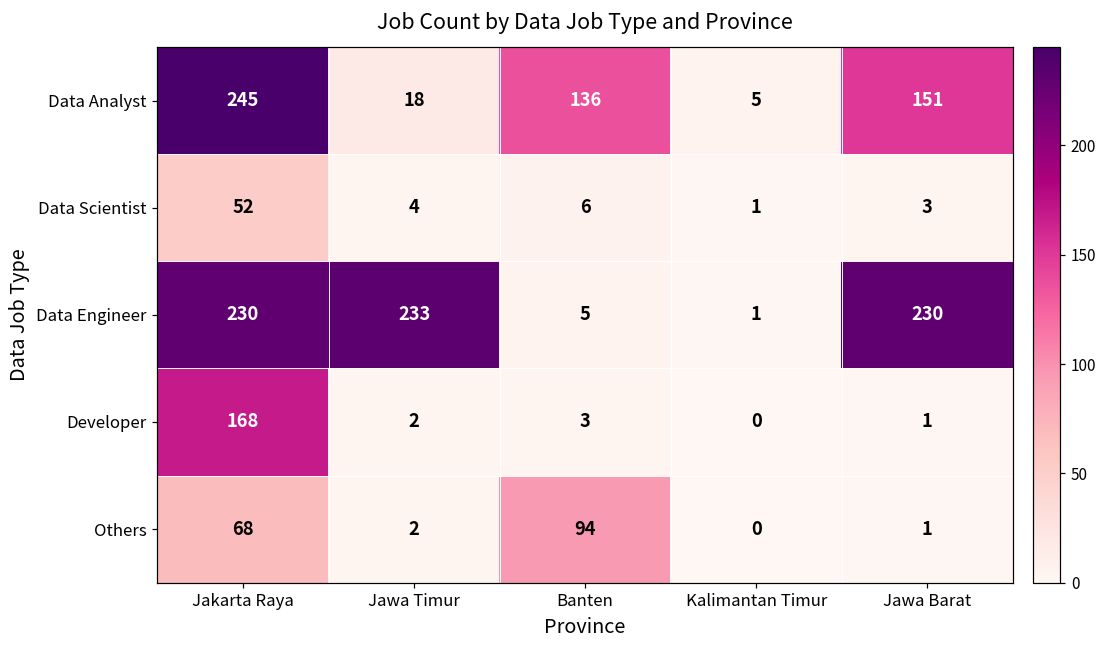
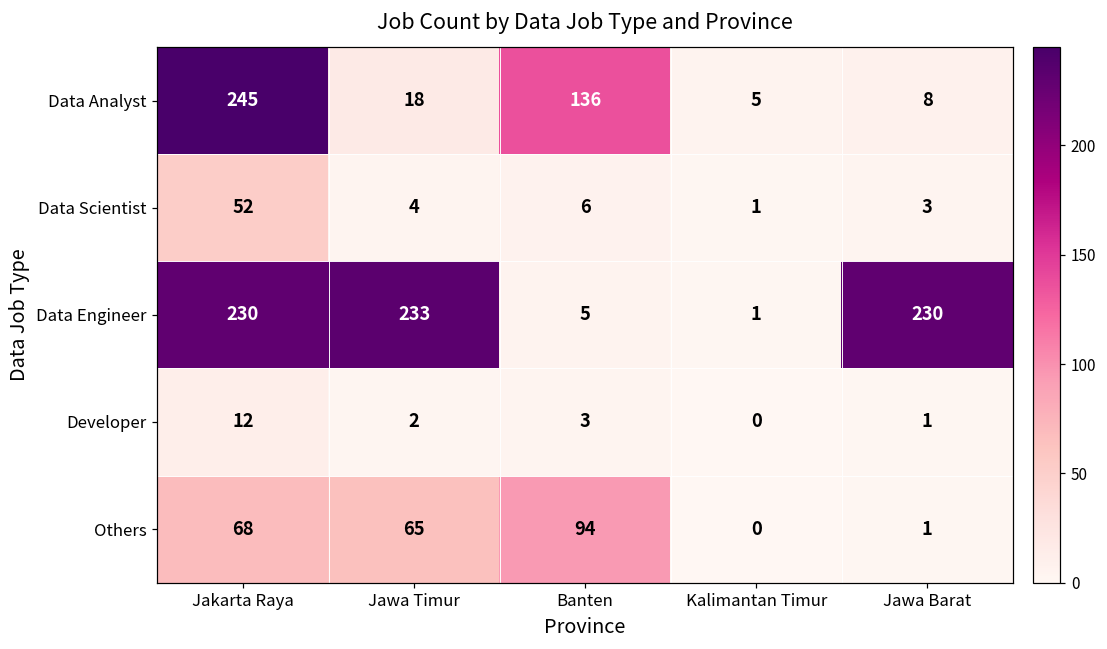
  {
    "Data Analyst": {
      "Jakarta Raya": 245,
      "Jawa Timur": 18,
      "Banten": 136,
      "Kalimantan Timur": 5,
-     "Jawa Barat": 151
+     "Jawa Barat": 8
    },
    "Data Scientist": {
      "Jakarta Raya": 52,
      "Jawa Timur": 4,
      "Banten": 6,
      "Kalimantan Timur": 1,
      "Jawa Barat": 3
    },
    "Data Engineer": {
      "Jakarta Raya": 230,
      "Jawa Timur": 233,
      "Banten": 5,
      "Kalimantan Timur": 1,
      "Jawa Barat": 230
    },
    "Developer": {
-     "Jakarta Raya": 168,
+     "Jakarta Raya": 12,
      "Jawa Timur": 2,
      "Banten": 3,
      "Kalimantan Timur": 0,
      "Jawa Barat": 1
    },
    "Others": {
      "Jakarta Raya": 68,
-     "Jawa Timur": 2,
+     "Jawa Timur": 65,
      "Banten": 94,
      "Kalimantan Timur": 0,
      "Jawa Barat": 1
    }
  }
